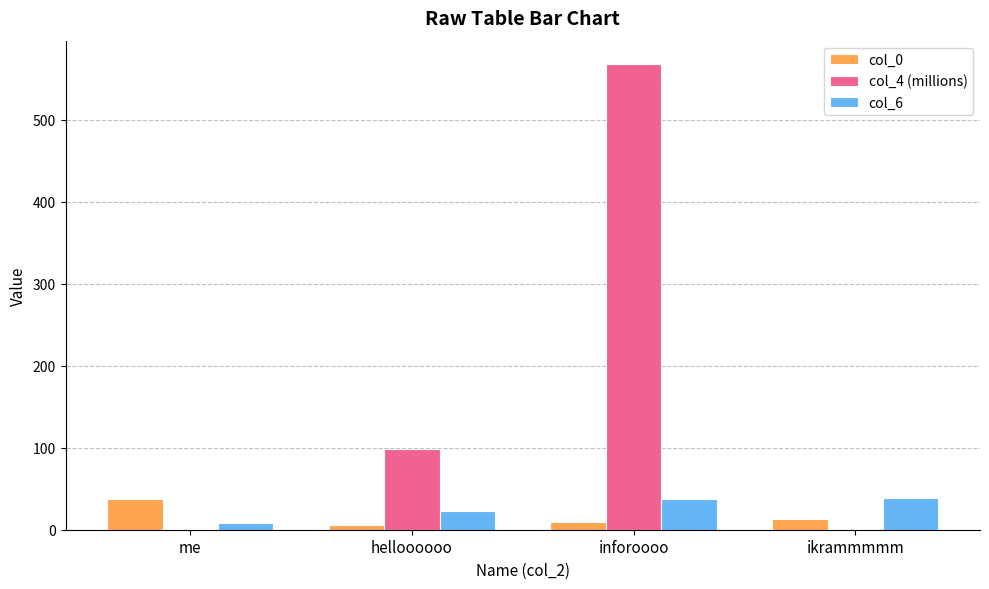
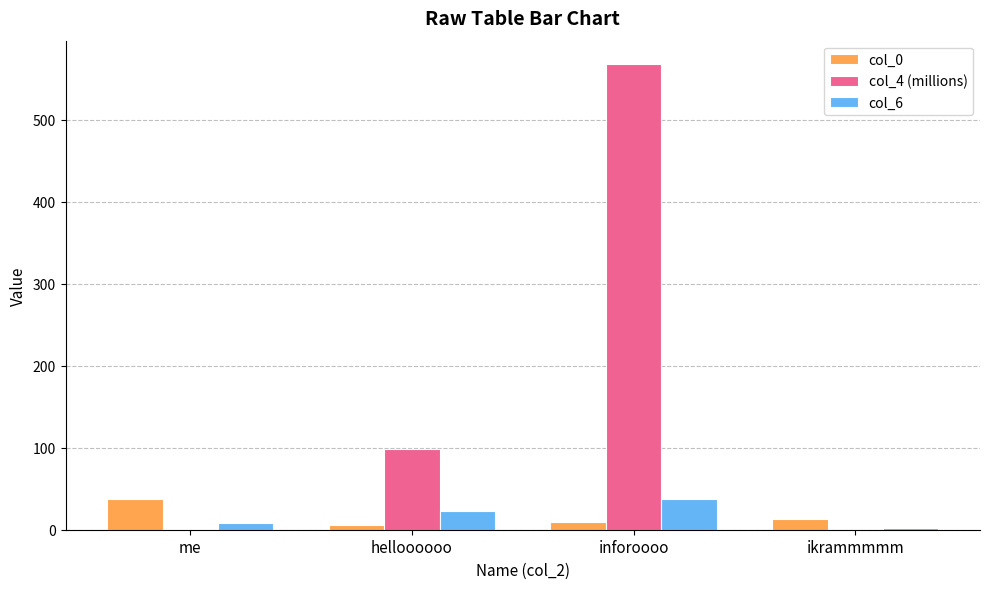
  {
    "col_0": {
      "me": 40,
      "helloooooo": 10,
      "inforoooo": 10,
      "ikrammmmm": 10
    },
    "col_4 (millions)": {
      "helloooooo": 100,
      "inforoooo": 570
    },
    "col_6": {
      "me": 10,
      "helloooooo": 20,
      "inforoooo": 40,
-     "ikrammmmm": 40
+     "ikrammmmm": 0
    }
  }
